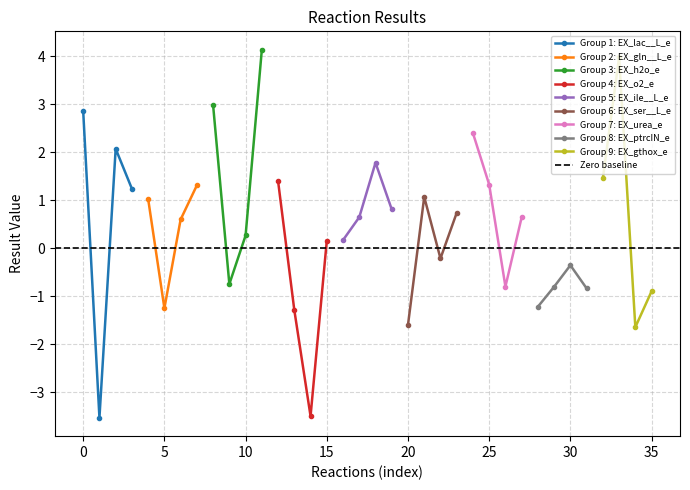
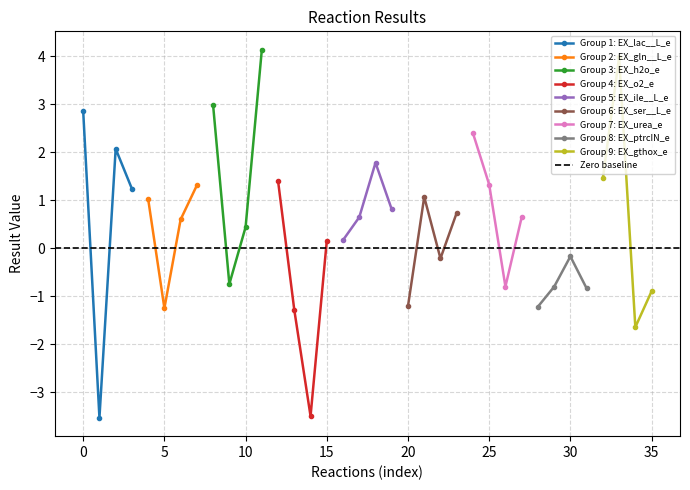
  {
    "Group 1: EX_lac__L_e": {
      "0": 2.9
    },
    "Group 2: EX_gln__L_e": {
      "5": -1.2
    },
    "Group 3: EX_h2o_e": {
-     "10": 0.3
+     "10": 0.4
    },
    "Group 4: EX_o2_e": {
      "15": 0.2
    },
    "Group 6: EX_ser__L_e": {
-     "20": -1.6
+     "20": -1.2
    },
    "Group 7: EX_urea_e": {
      "25": 1.3
    },
    "Group 8: EX_ptrcIN_e": {
-     "30": -0.4
+     "30": -0.2
    },
    "Group 9: EX_gthox_e": {
      "35": -0.9
    }
  }
